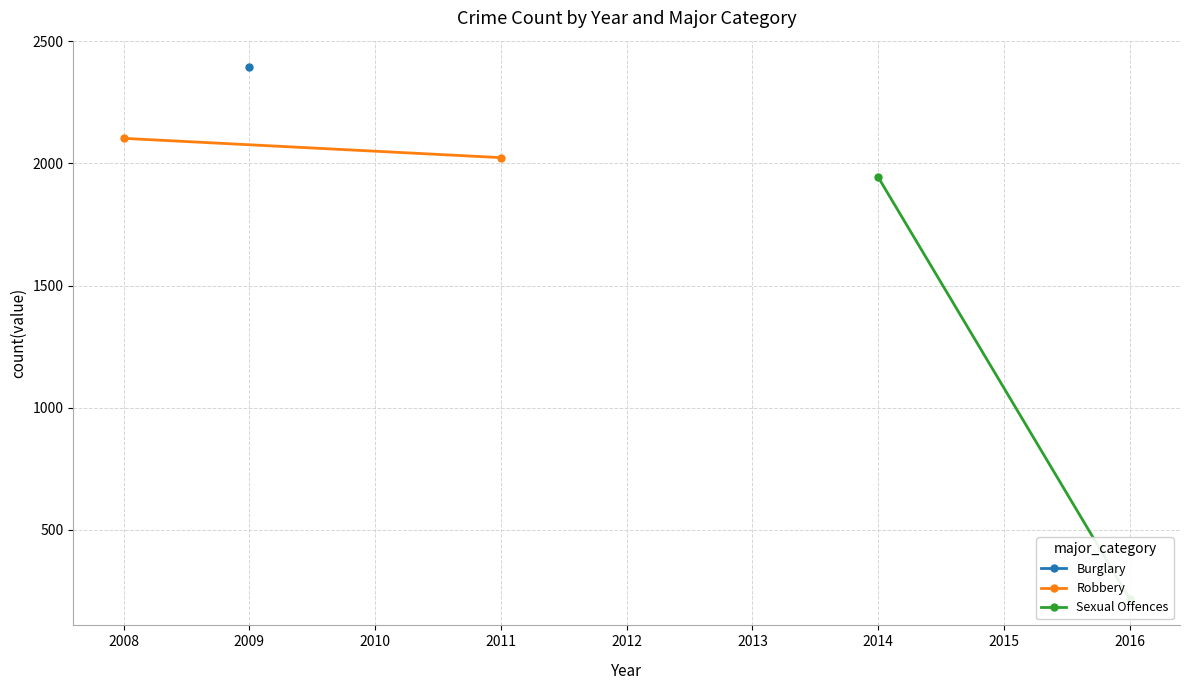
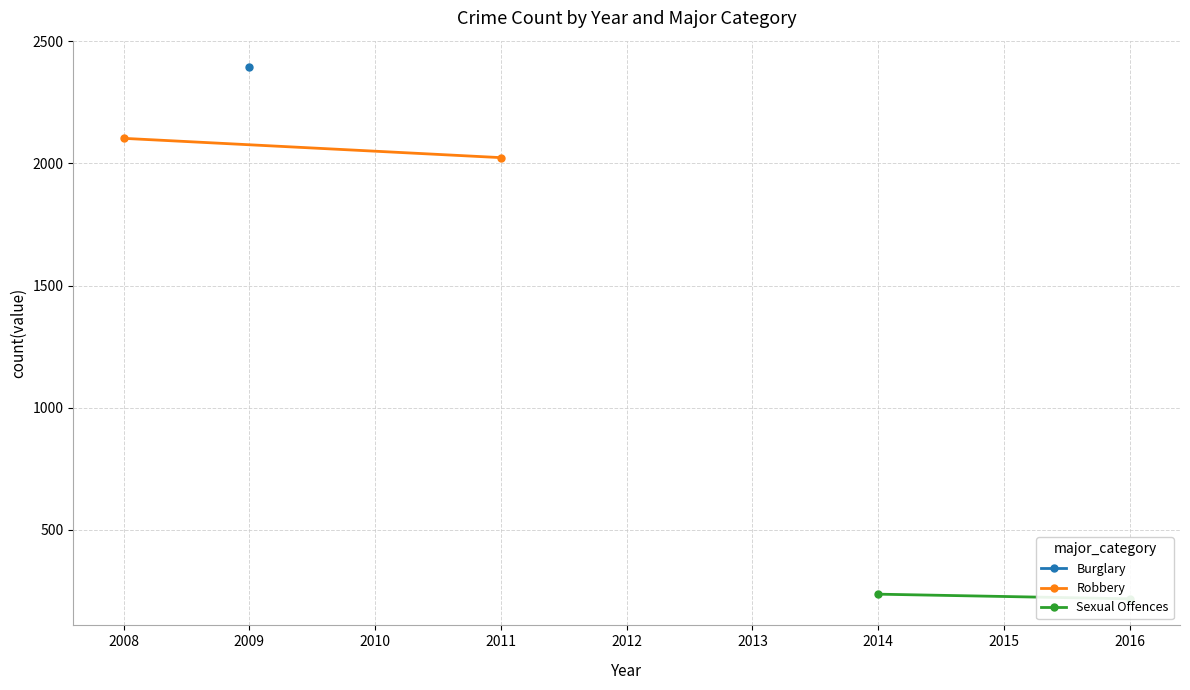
  {
    "Burglary": {
      "2009": 2390
    },
    "Robbery": {
      "2008": 2100,
      "2011": 2020
    },
    "Sexual Offences": {
-     "2014": 1940
+     "2014": 240
    }
  }
